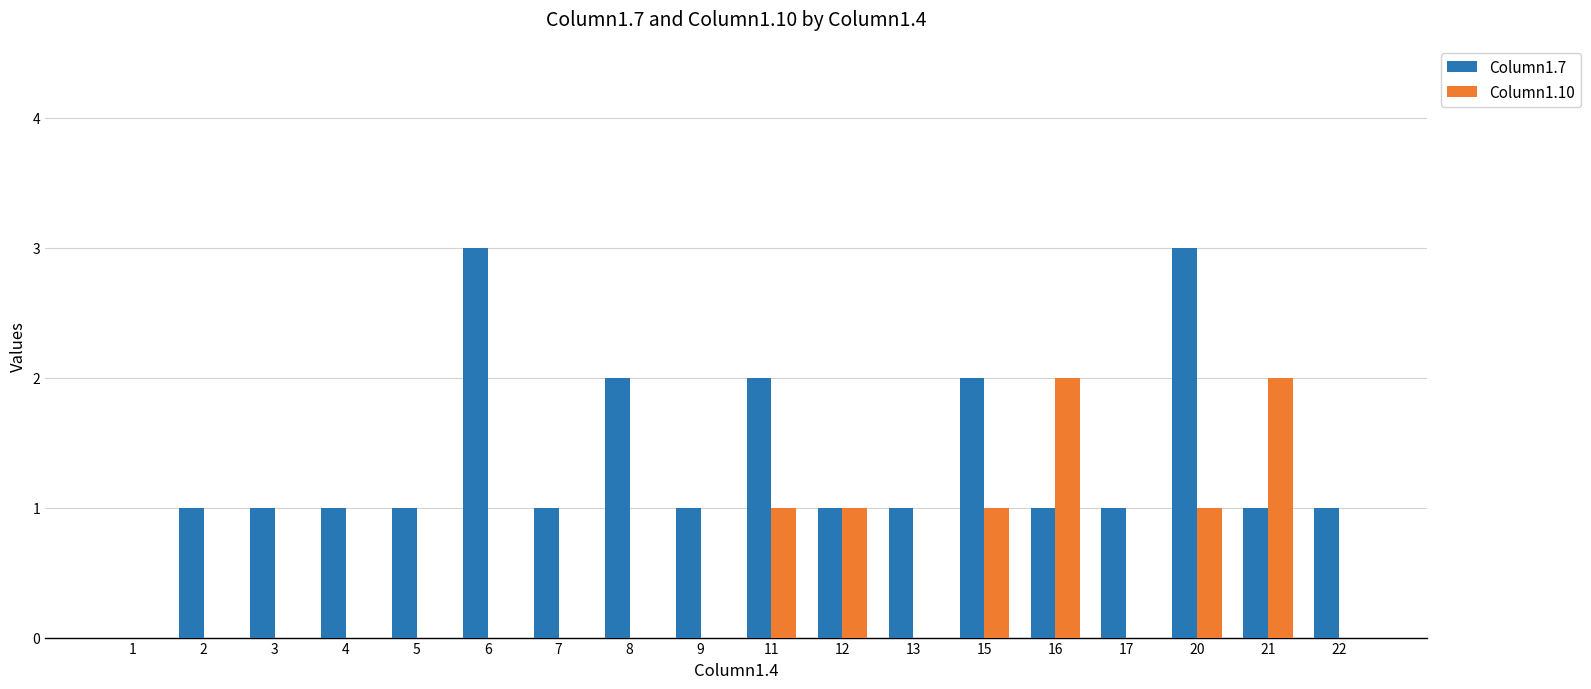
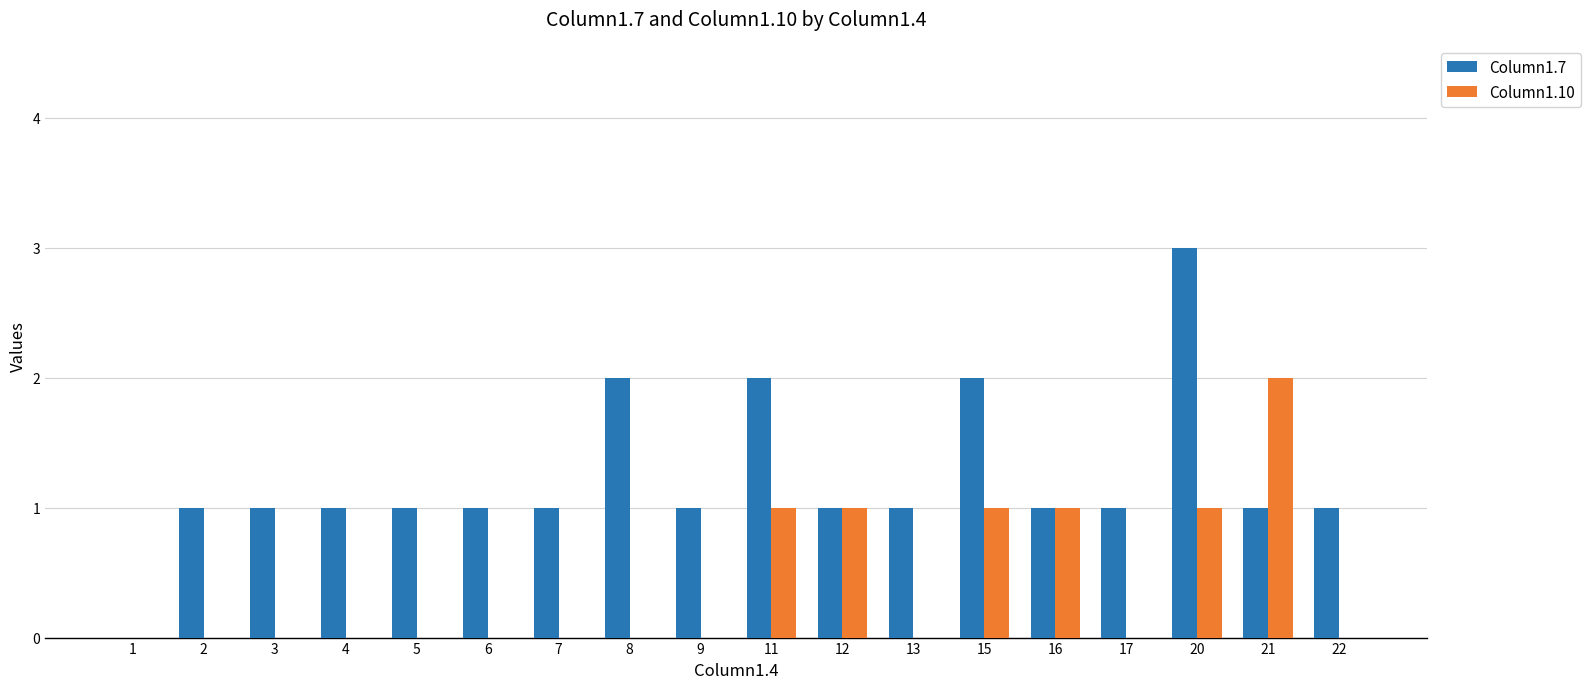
  {
    "Column1.7": {
      "1": 0,
      "2": 1,
      "3": 1,
      "4": 1,
      "5": 1,
-     "6": 3,
+     "6": 1,
      "7": 1,
      "8": 2,
      "9": 1,
      "11": 2,
      "12": 1,
      "13": 1,
      "15": 2,
      "16": 1,
      "17": 1,
      "20": 3,
      "21": 1,
      "22": 1
    },
    "Column1.10": {
      "1": 0,
      "2": 0,
      "3": 0,
      "4": 0,
      "5": 0,
      "6": 0,
      "7": 0,
      "8": 0,
      "9": 0,
      "11": 1,
      "12": 1,
      "13": 0,
      "15": 1,
-     "16": 2,
+     "16": 1,
      "17": 0,
      "20": 1,
      "21": 2,
      "22": 0
    }
  }
